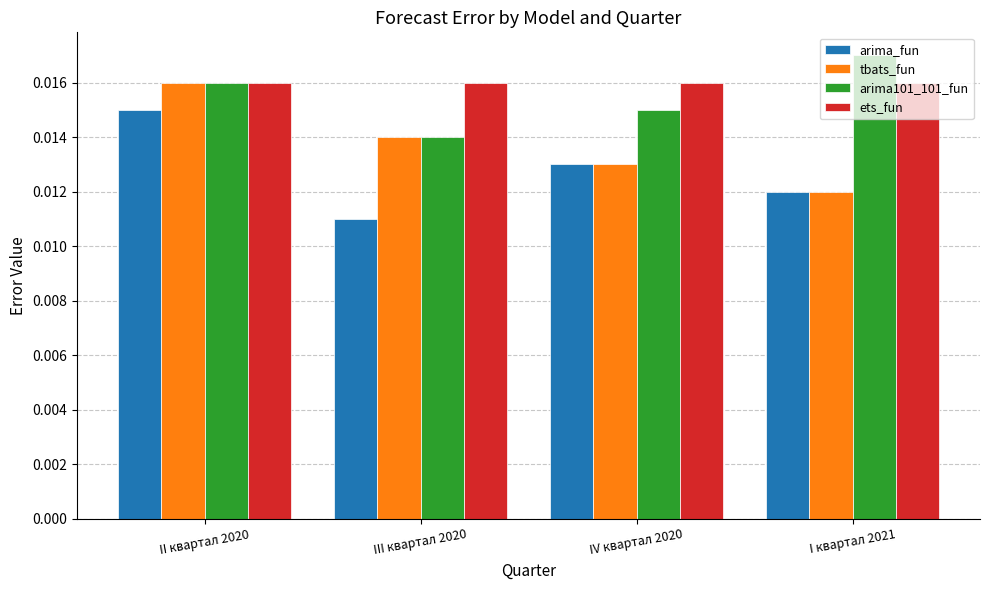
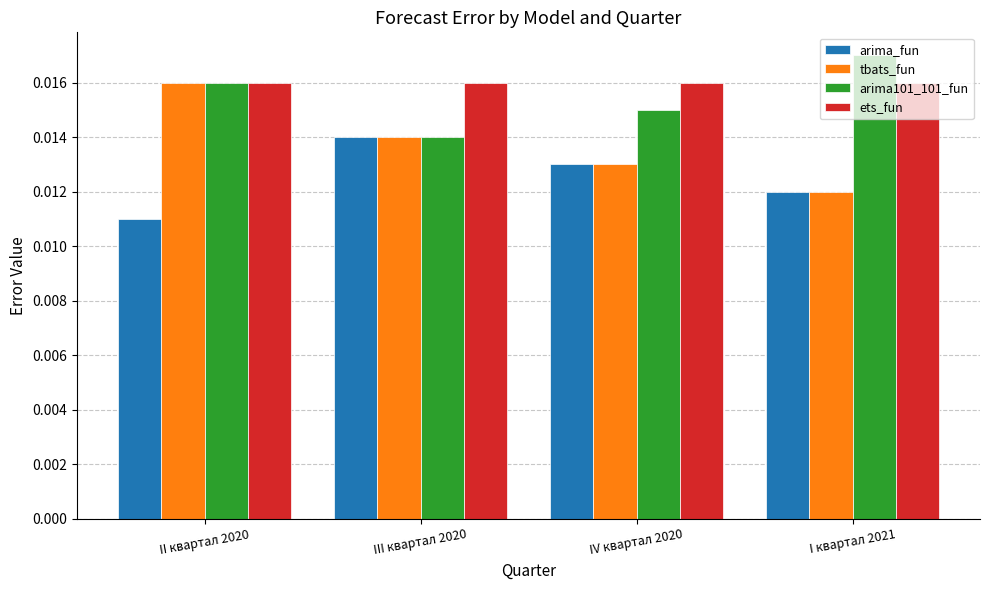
  {
    "arima_fun": {
-     "II квартал 2020": 0.015,
-     "III квартал 2020": 0.011,
+     "II квартал 2020": 0.011,
+     "III квартал 2020": 0.014,
      "IV квартал 2020": 0.013,
      "I квартал 2021": 0.012
    },
    "tbats_fun": {
      "II квартал 2020": 0.016,
      "III квартал 2020": 0.014,
      "IV квартал 2020": 0.013,
      "I квартал 2021": 0.012
    },
    "arima101_101_fun": {
      "II квартал 2020": 0.016,
      "III квартал 2020": 0.014,
      "IV квартал 2020": 0.015
    },
    "ets_fun": {
      "II квартал 2020": 0.016,
      "III квартал 2020": 0.016,
      "IV квартал 2020": 0.016
    }
  }
